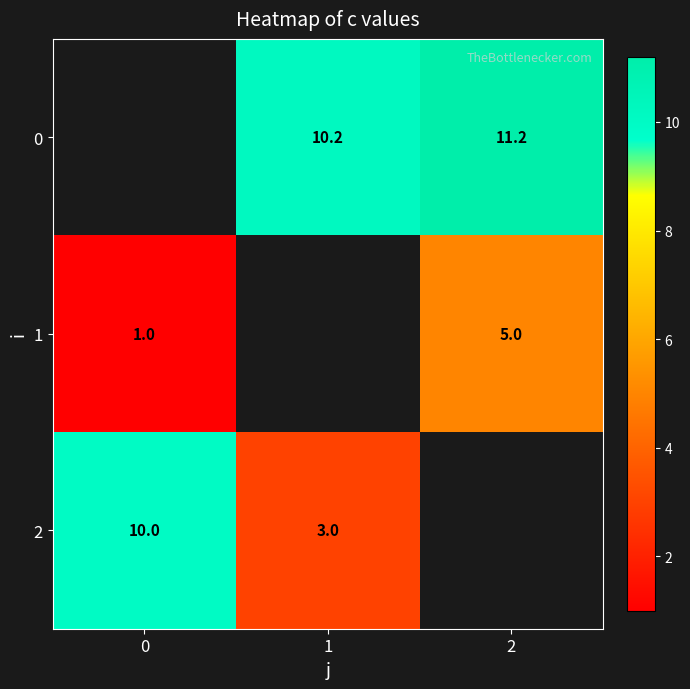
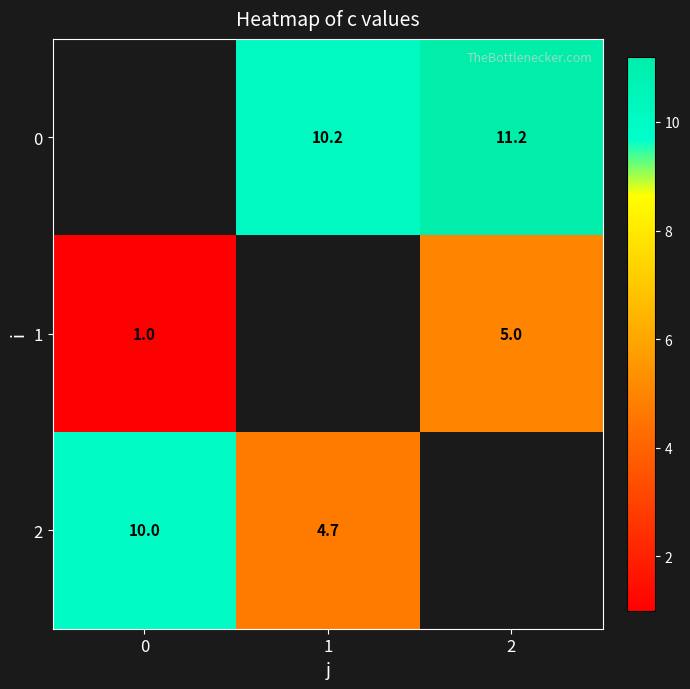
  {
    "0": {
      "1": 10.2
    },
    "1": {
      "0": 1.0,
      "2": 5.0
    },
    "2": {
      "0": 10.0,
-     "1": 3.0
+     "1": 4.7
    }
  }
